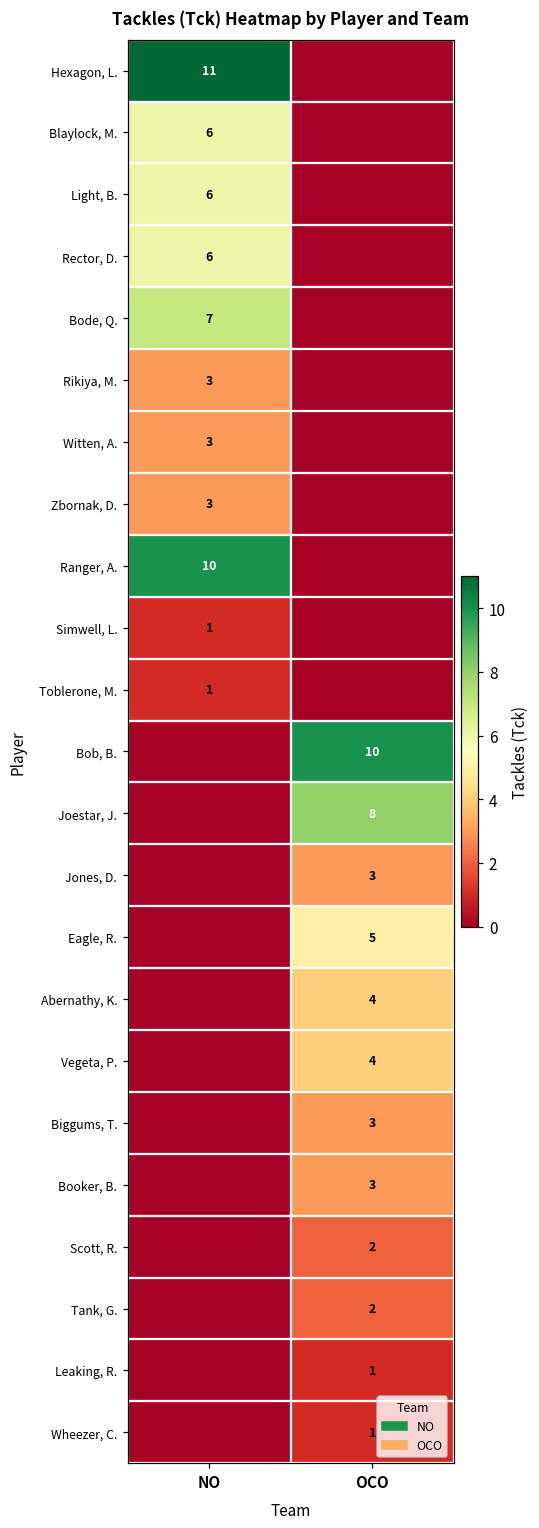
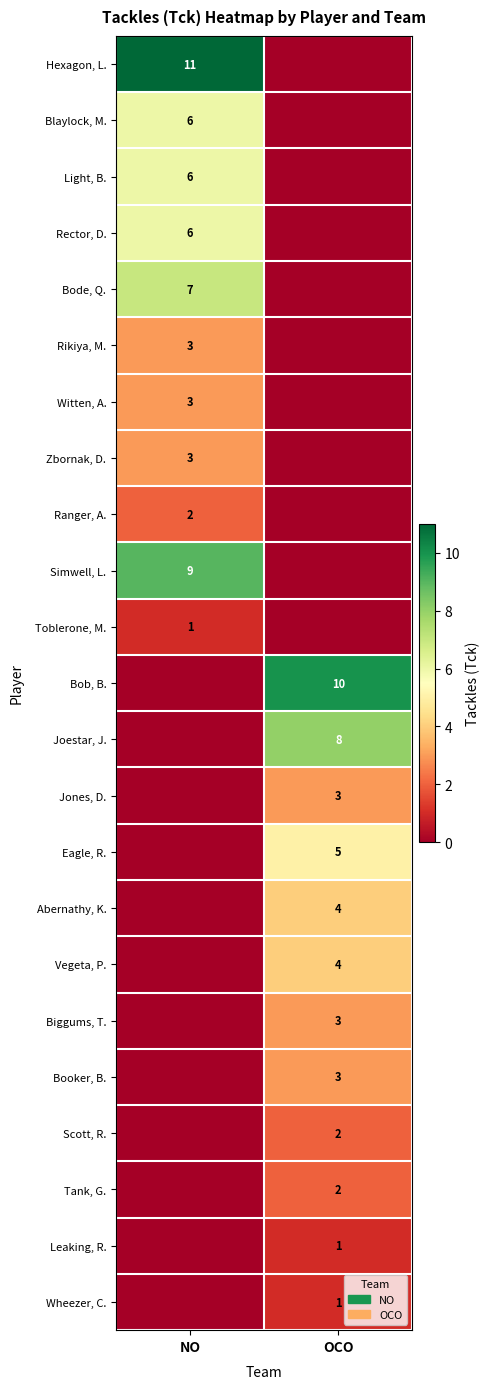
  {
    "Hexagon, L.": {
      "NO": 11
    },
    "Blaylock, M.": {
      "NO": 6
    },
    "Light, B.": {
      "NO": 6
    },
    "Rector, D.": {
      "NO": 6
    },
    "Bode, Q.": {
      "NO": 7
    },
    "Rikiya, M.": {
      "NO": 3
    },
    "Witten, A.": {
      "NO": 3
    },
    "Zbornak, D.": {
      "NO": 3
    },
    "Ranger, A.": {
-     "NO": 10
+     "NO": 2
    },
    "Simwell, L.": {
-     "NO": 1
+     "NO": 9
    },
    "Toblerone, M.": {
      "NO": 1
    },
    "Bob, B.": {
      "OCO": 10
    },
    "Joestar, J.": {
      "OCO": 8
    },
    "Jones, D.": {
      "OCO": 3
    },
    "Eagle, R.": {
      "OCO": 5
    },
    "Abernathy, K.": {
      "OCO": 4
    },
    "Vegeta, P.": {
      "OCO": 4
    },
    "Biggums, T.": {
      "OCO": 3
    },
    "Booker, B.": {
      "OCO": 3
    },
    "Scott, R.": {
      "OCO": 2
    },
    "Tank, G.": {
      "OCO": 2
    },
    "Leaking, R.": {
      "OCO": 1
    },
    "Wheezer, C.": {
      "OCO": 1
    }
  }
